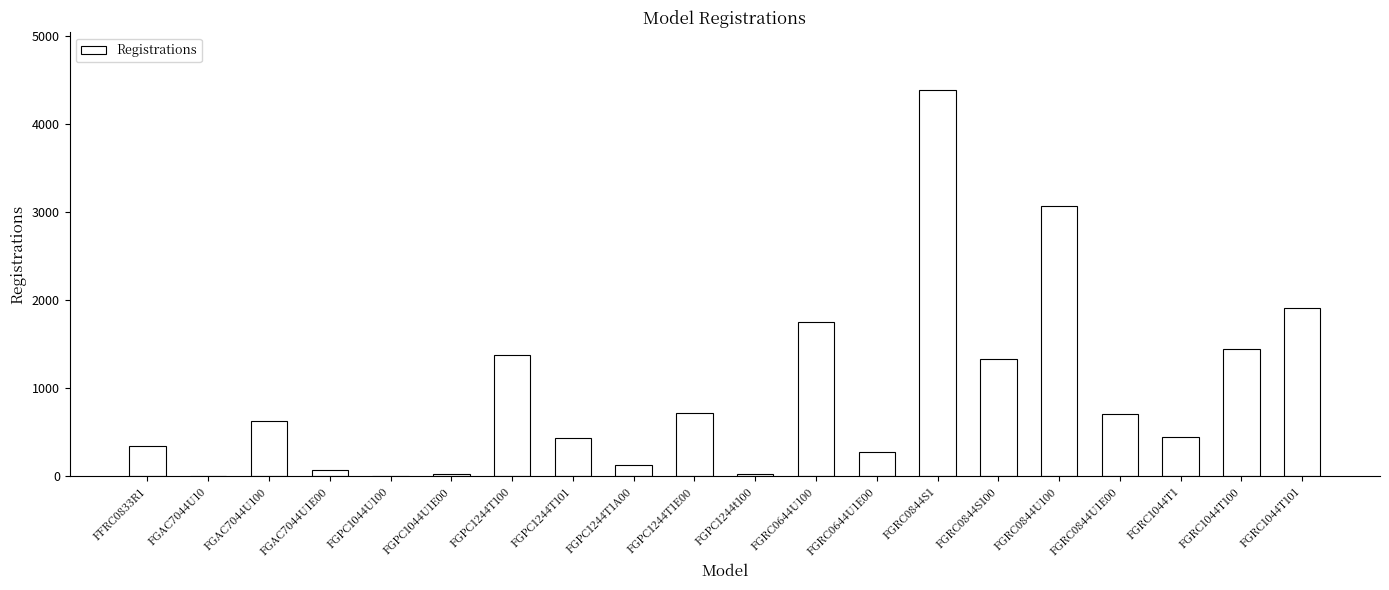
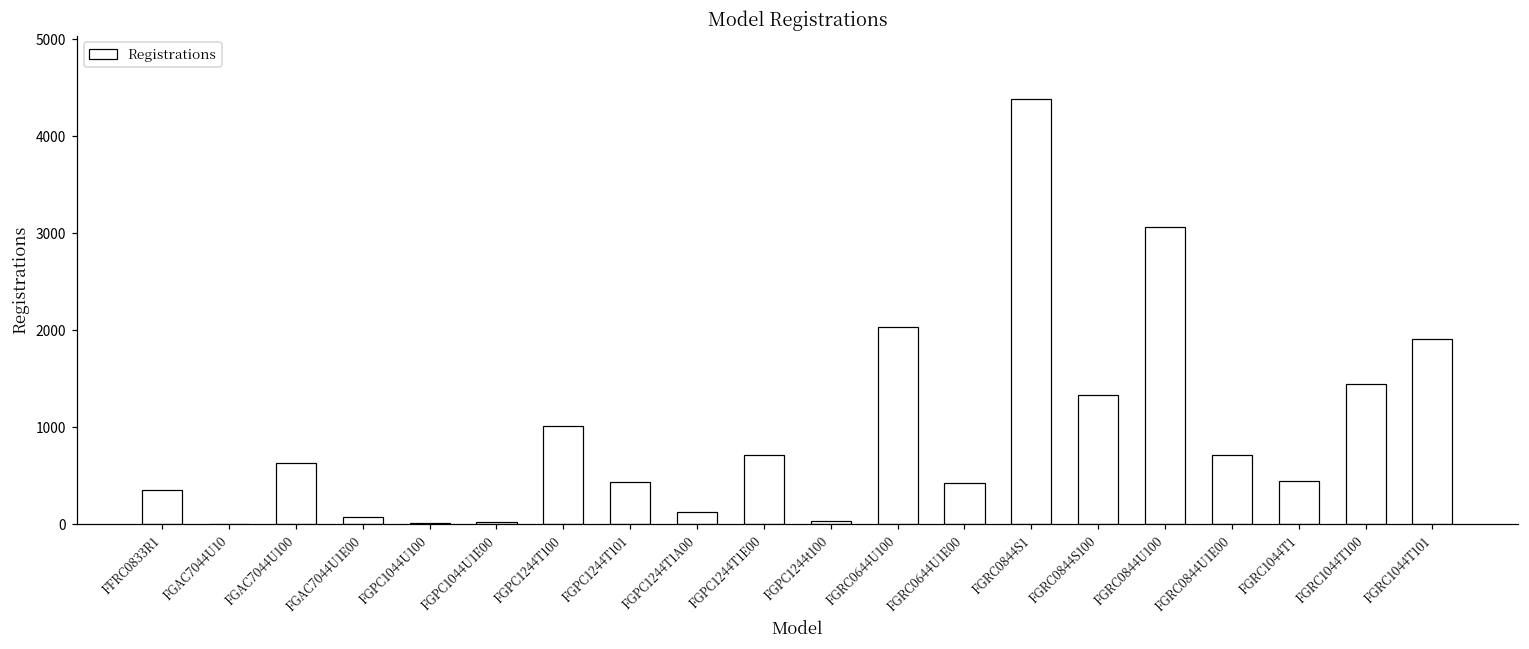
  {
    "FFRC0833R1": 300,
    "FGAC7044U100": 600,
    "FGAC7044U1E00": 100,
-   "FGPC1244T100": 1400,
+   "FGPC1244T100": 1000,
    "FGPC1244T101": 400,
    "FGPC1244T1A00": 100,
    "FGPC1244T1E00": 700,
    "FGPC1244t100": 0,
-   "FGRC0644U100": 1800,
-   "FGRC0644U1E00": 300,
+   "FGRC0644U100": 2000,
+   "FGRC0644U1E00": 400,
    "FGRC0844S1": 4400,
    "FGRC0844S100": 1300,
    "FGRC0844U100": 3100,
    "FGRC0844U1E00": 700,
    "FGRC1044T1": 400,
    "FGRC1044T100": 1400,
    "FGRC1044T101": 1900
  }
